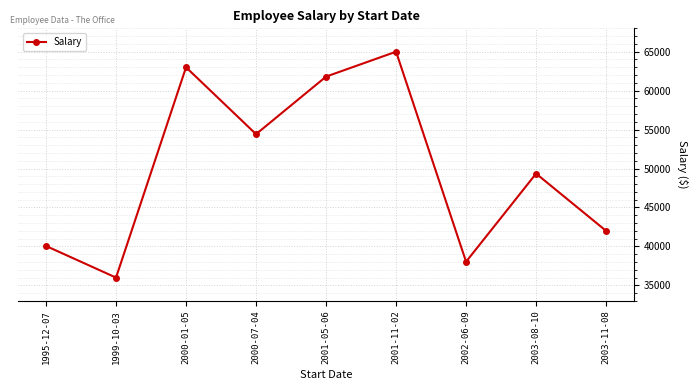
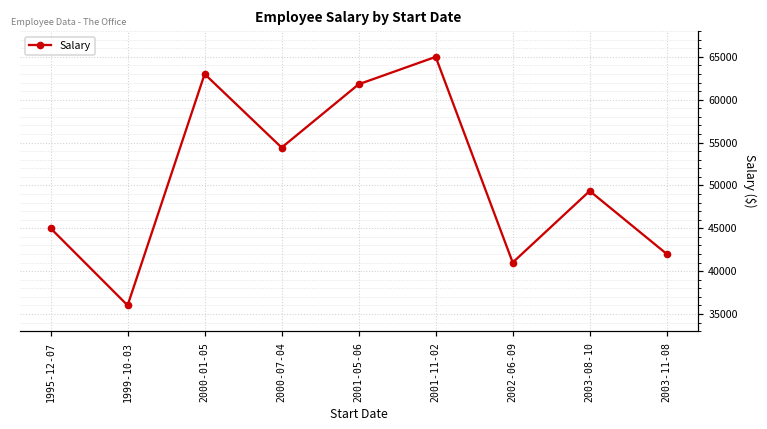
  {
-   "1995-12-07": 40000,
+   "1995-12-07": 45000,
    "1999-10-03": 36000,
    "2000-01-05": 63000,
    "2000-07-04": 54000,
    "2001-05-06": 62000,
    "2001-11-02": 65000,
-   "2002-06-09": 38000,
+   "2002-06-09": 41000,
    "2003-08-10": 49000,
    "2003-11-08": 42000
  }
